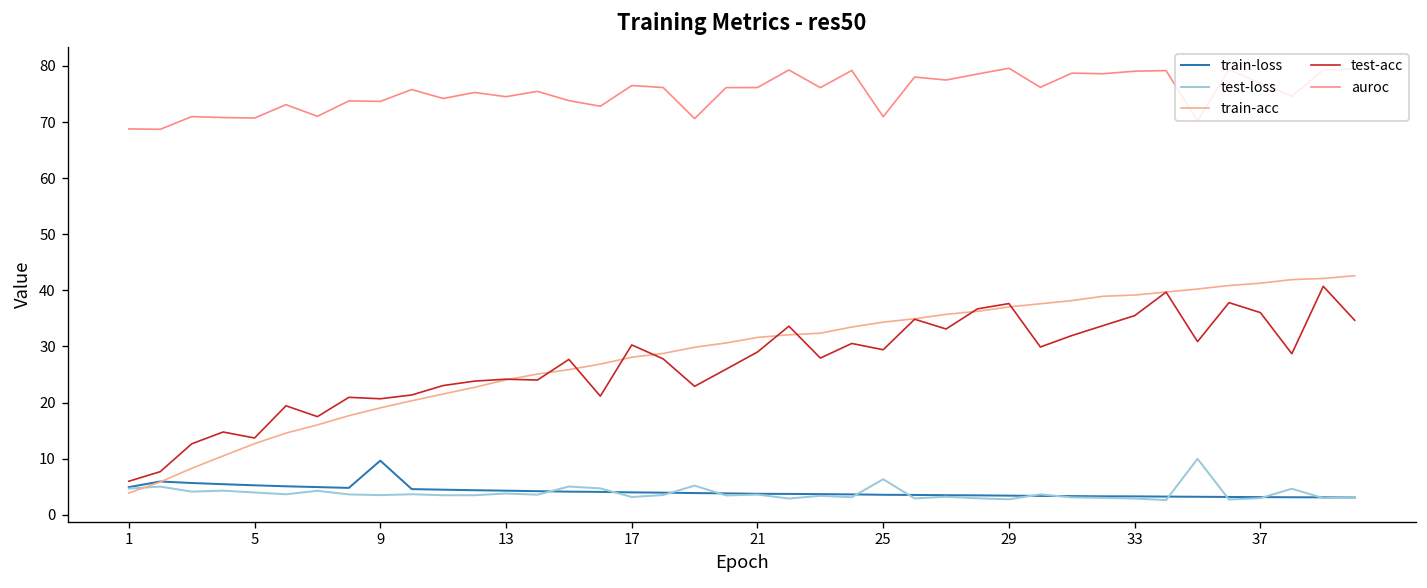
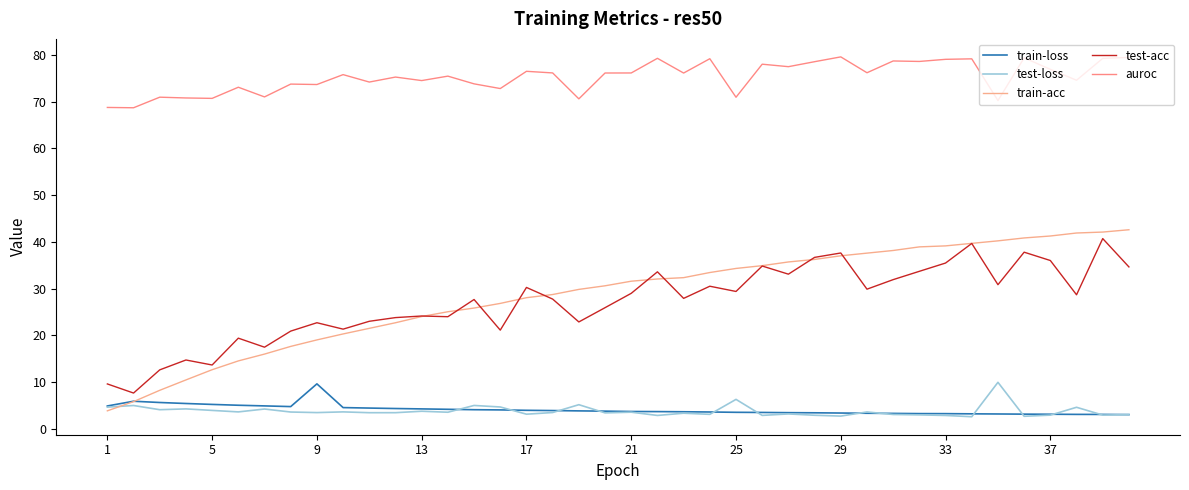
  {
    "train-loss": {
      "5": 5,
      "9": 10,
      "17": 4,
      "25": 4,
      "29": 3
    },
    "test-loss": {
      "5": 4,
      "9": 3,
      "17": 3,
      "25": 6,
      "29": 3
    },
    "test-acc": {
-     "1": 6,
+     "1": 10,
      "5": 14,
-     "9": 21,
+     "9": 23,
      "17": 30,
      "21": 29,
      "25": 29,
      "29": 38,
      "33": 35,
      "37": 36
    }
  }
